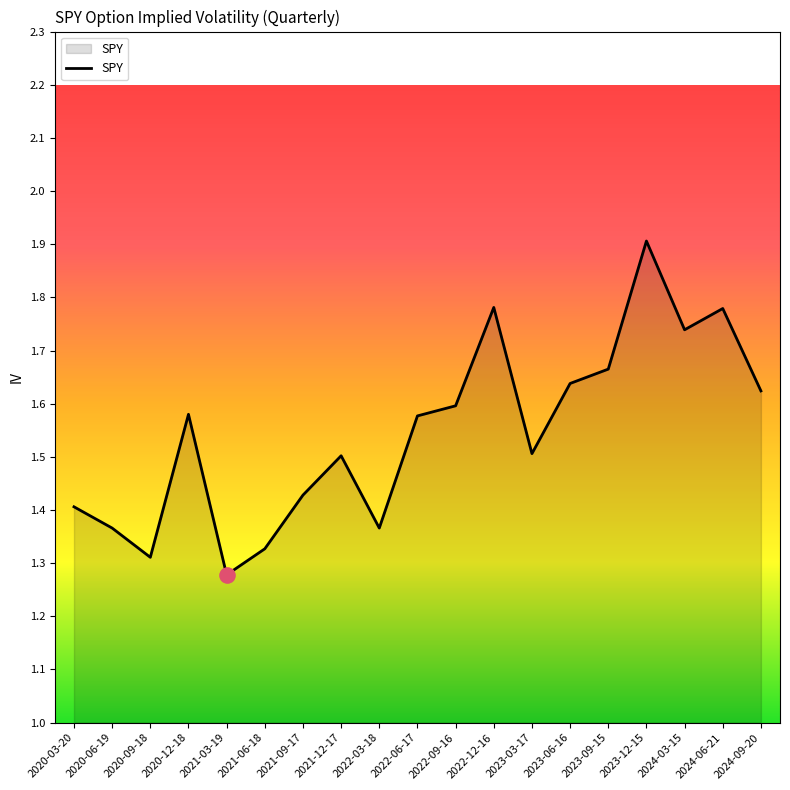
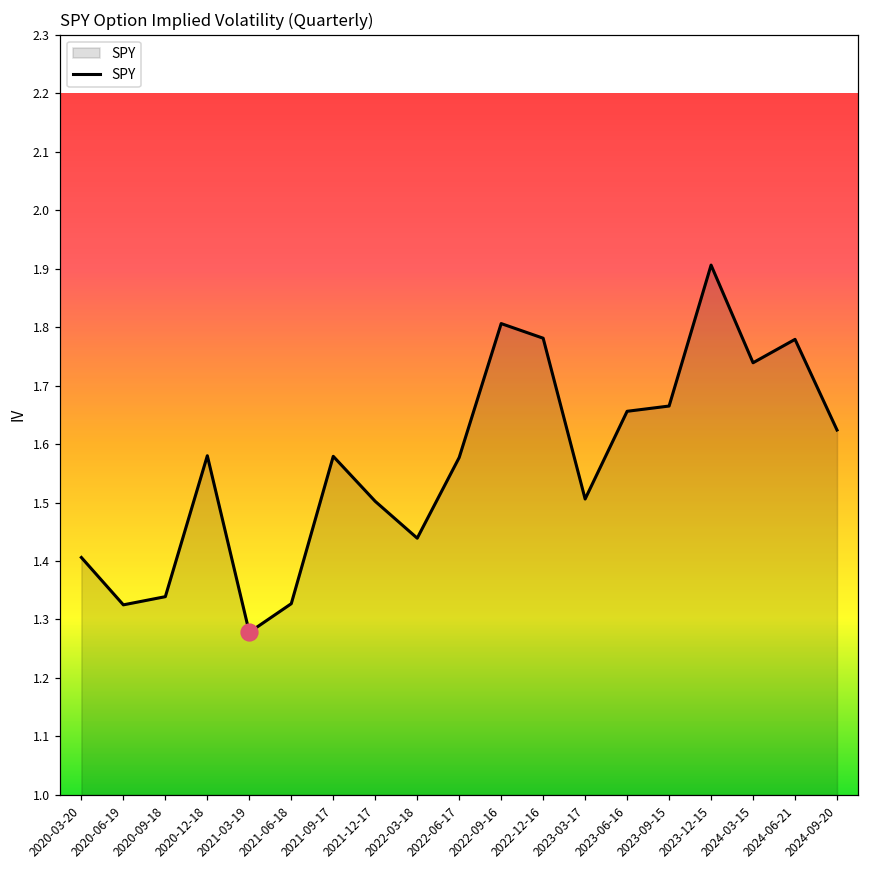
  {
    "SPY": {
      "2020-03-20": 1.41,
-     "2020-06-19": 1.37,
-     "2020-09-18": 1.31,
+     "2020-06-19": 1.33,
+     "2020-09-18": 1.34,
      "2020-12-18": 1.58,
      "2021-06-18": 1.33,
-     "2021-09-17": 1.43,
+     "2021-09-17": 1.58,
      "2021-12-17": 1.50,
-     "2022-03-18": 1.37,
+     "2022-03-18": 1.44,
      "2022-06-17": 1.58,
-     "2022-09-16": 1.60,
+     "2022-09-16": 1.81,
      "2022-12-16": 1.78,
      "2023-03-17": 1.51,
-     "2023-06-16": 1.64,
+     "2023-06-16": 1.66,
      "2023-09-15": 1.67,
      "2023-12-15": 1.91,
      "2024-03-15": 1.74,
      "2024-06-21": 1.78,
      "2024-09-20": 1.62
    }
  }
